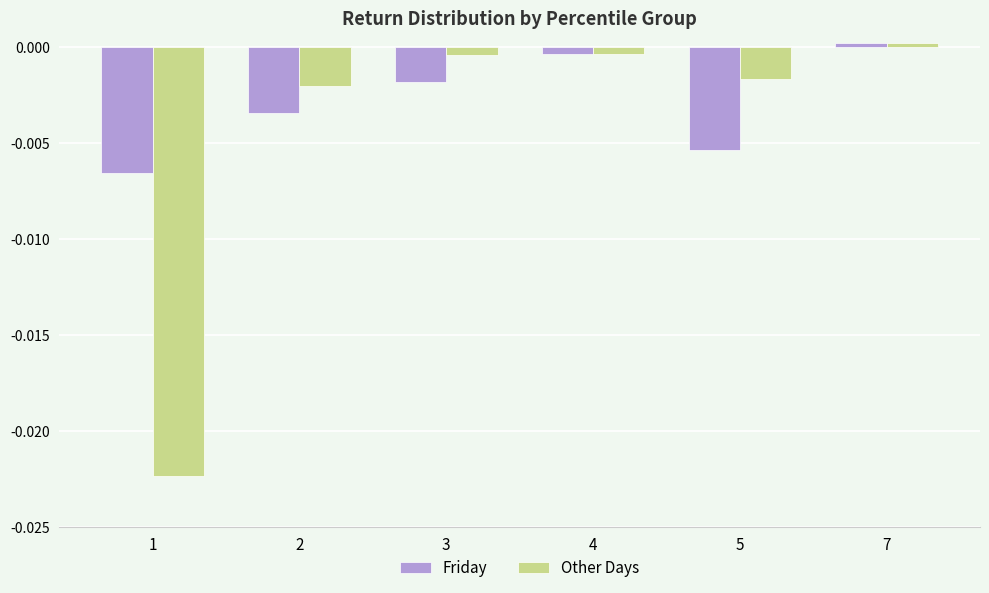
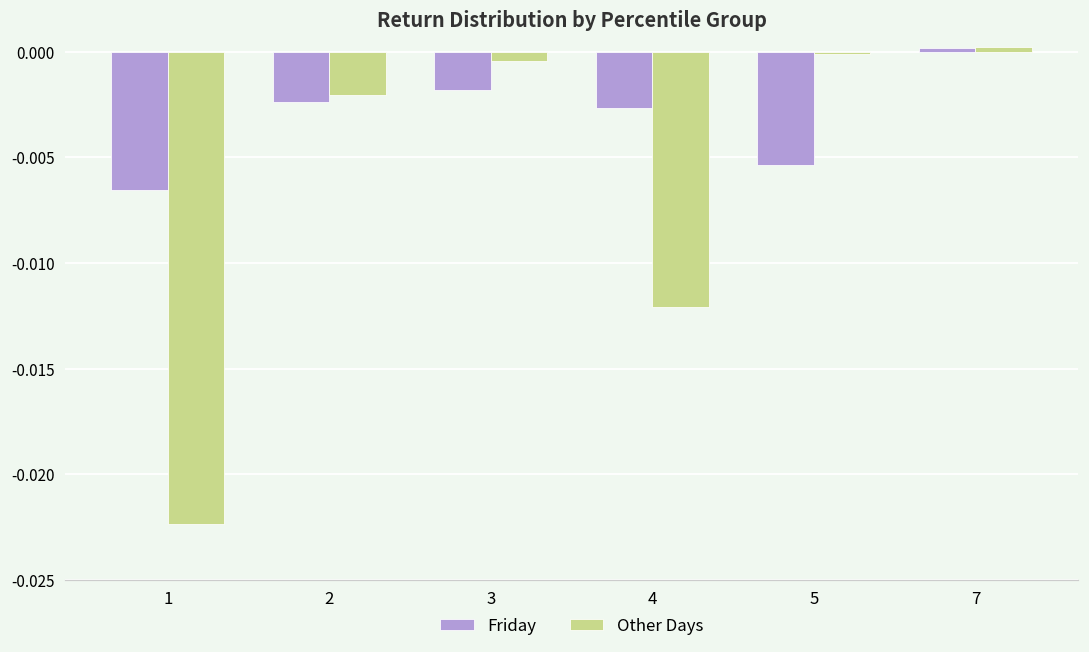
  {
    "Friday": {
      "1": -0.0065,
-     "2": -0.0034,
+     "2": -0.0024,
      "3": -0.0018,
-     "4": -0.0003,
+     "4": -0.0027,
      "5": -0.0054,
      "7": 0.0002
    },
    "Other Days": {
      "1": -0.0223,
      "2": -0.0020,
      "3": -0.0004,
-     "4": -0.0004,
-     "5": -0.0017,
+     "4": -0.0121,
+     "5": -0.0001,
      "7": 0.0002
    }
  }
